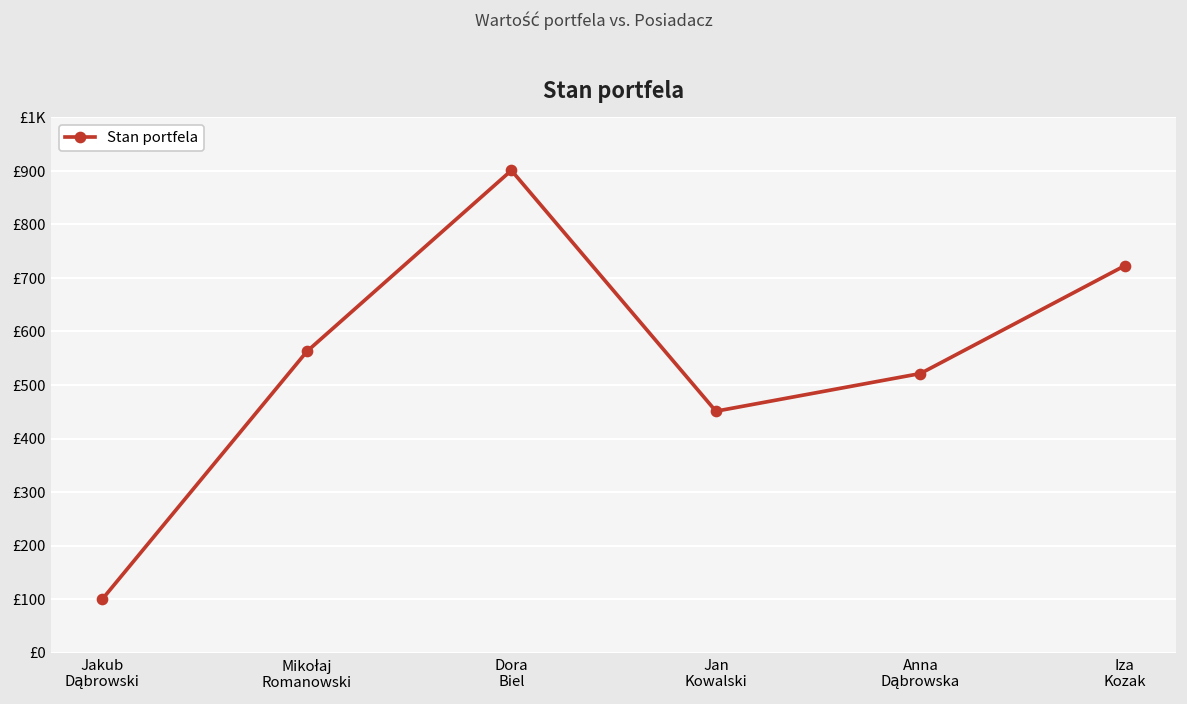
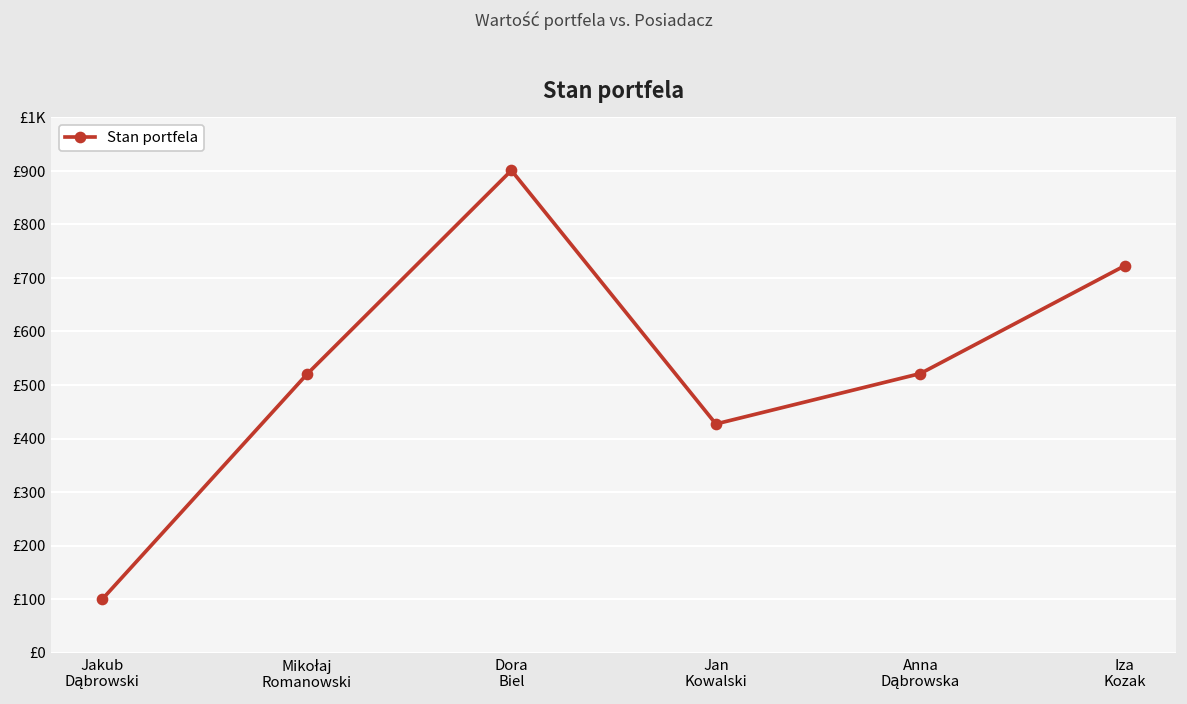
  {
    "Jakub Dąbrowski": "£100",
-   "Mikołaj Romanowski": "£560",
+   "Mikołaj Romanowski": "£520",
    "Dora Biel": "£900",
-   "Jan Kowalski": "£450",
+   "Jan Kowalski": "£430",
    "Anna Dąbrowska": "£520",
    "Iza Kozak": "£720"
  }
